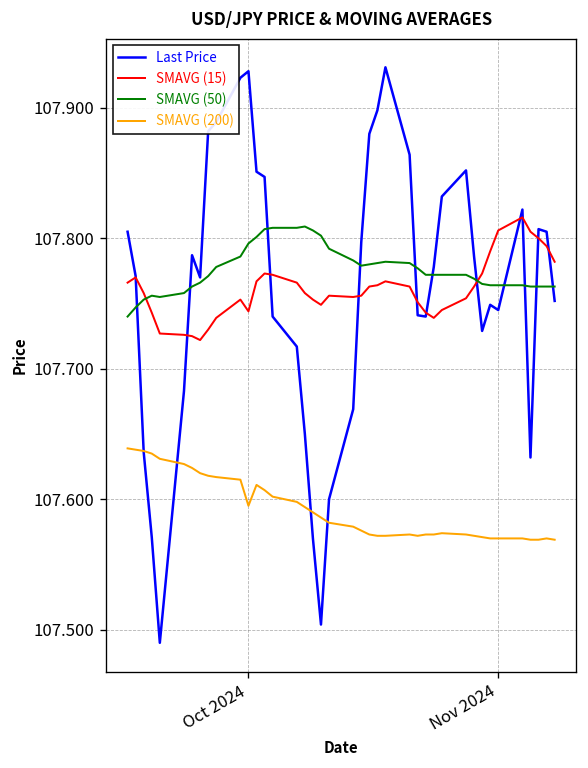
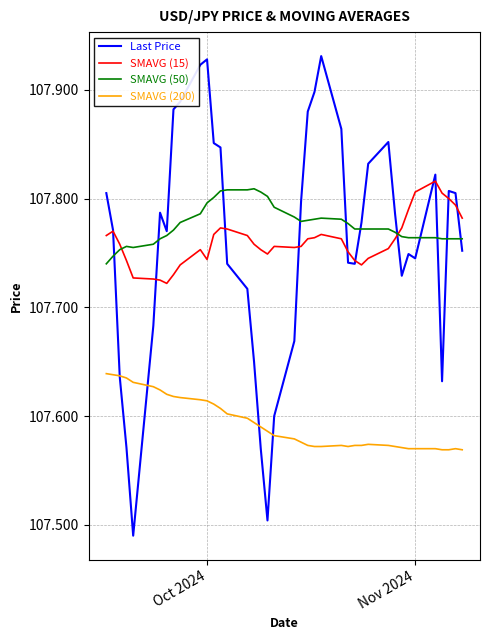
  {
    "Last Price": {
      "Oct 2024": 107.928,
      "Nov 2024": 107.745
    },
    "SMAVG (15)": {
      "Oct 2024": 107.744,
      "Nov 2024": 107.806
    },
    "SMAVG (50)": {
      "Oct 2024": 107.796,
      "Nov 2024": 107.764
    },
    "SMAVG (200)": {
-     "Oct 2024": 107.595,
+     "Oct 2024": 107.614,
      "Nov 2024": 107.570
    }
  }
